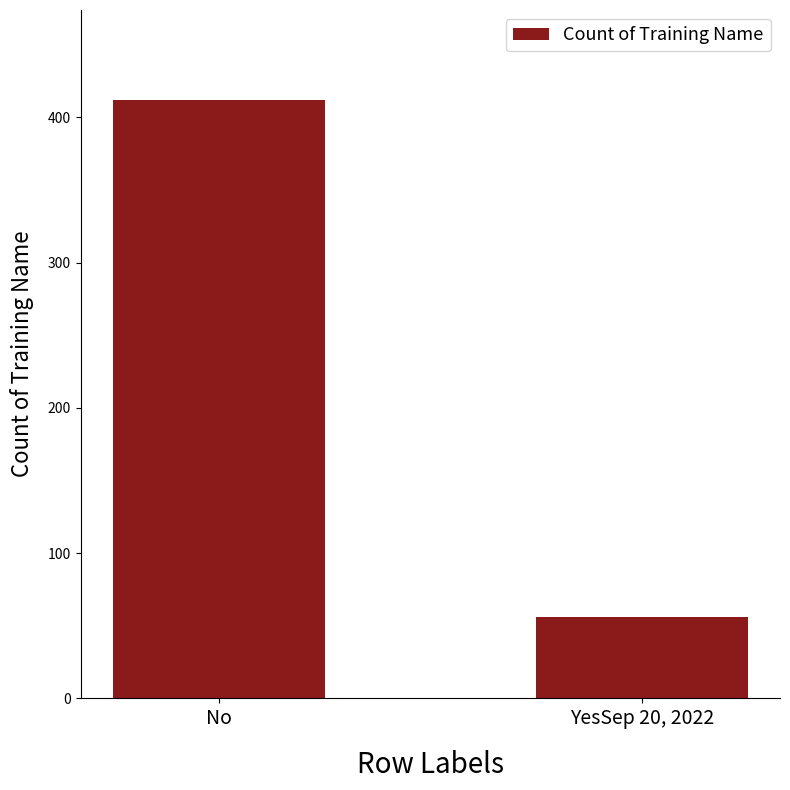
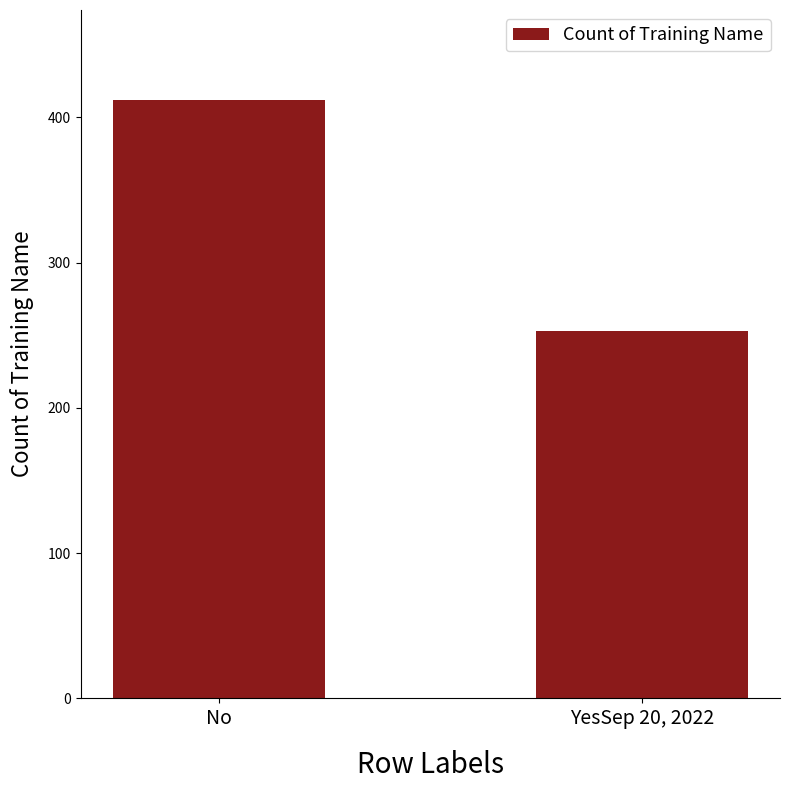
  {
    "No": 412,
-   "YesSep 20, 2022": 56
+   "YesSep 20, 2022": 253
  }
